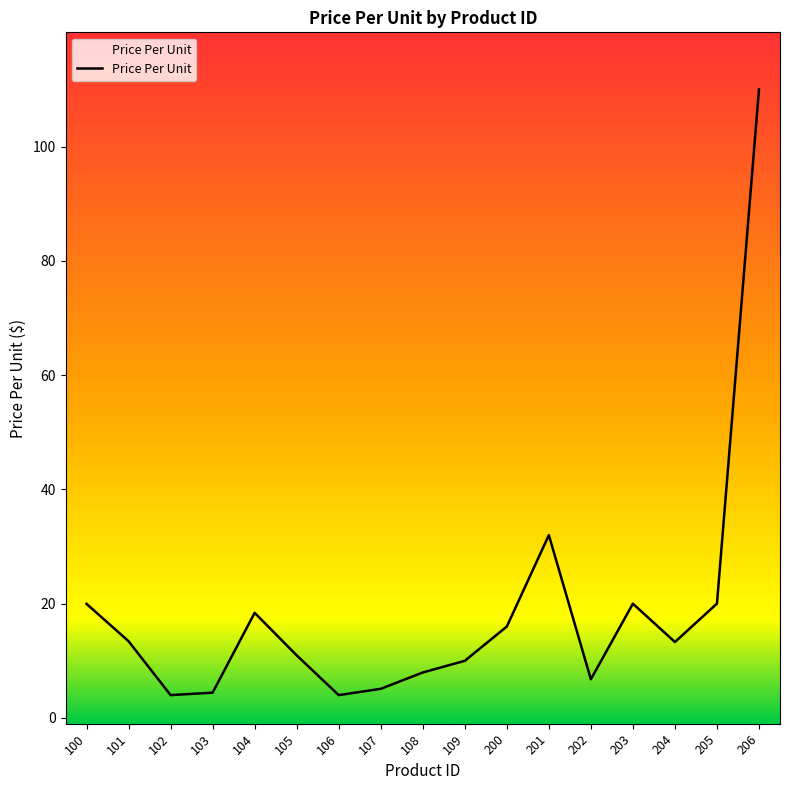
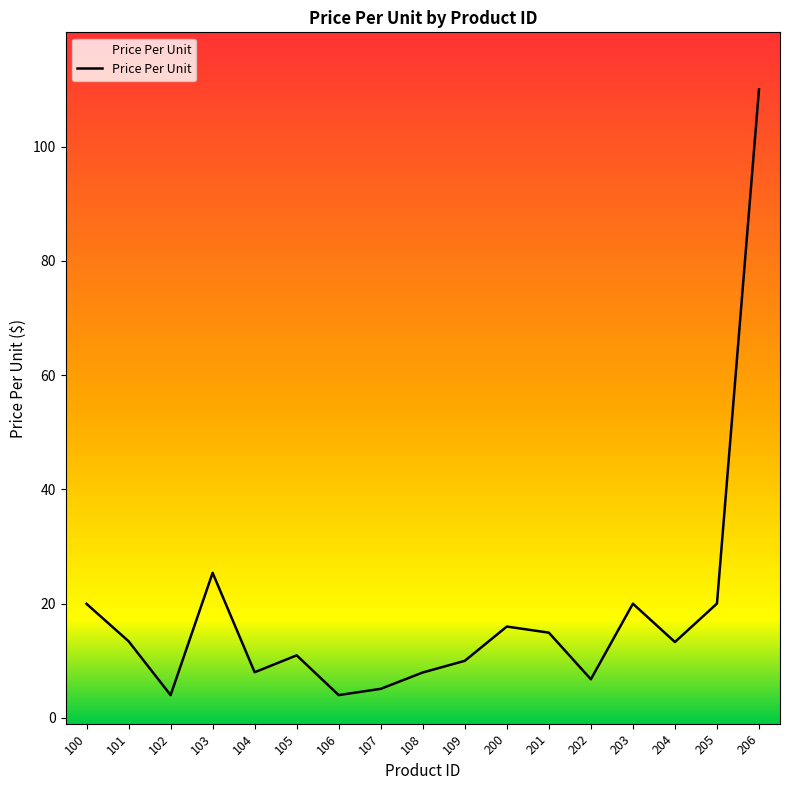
  {
    "100": 20,
    "101": 13,
    "102": 4,
-   "103": 4,
-   "104": 18,
+   "103": 25,
+   "104": 8,
    "105": 11,
    "106": 4,
    "107": 5,
    "108": 8,
    "109": 10,
    "200": 16,
-   "201": 32,
+   "201": 15,
    "202": 7,
    "203": 20,
    "204": 13,
    "205": 20,
    "206": 110
  }
